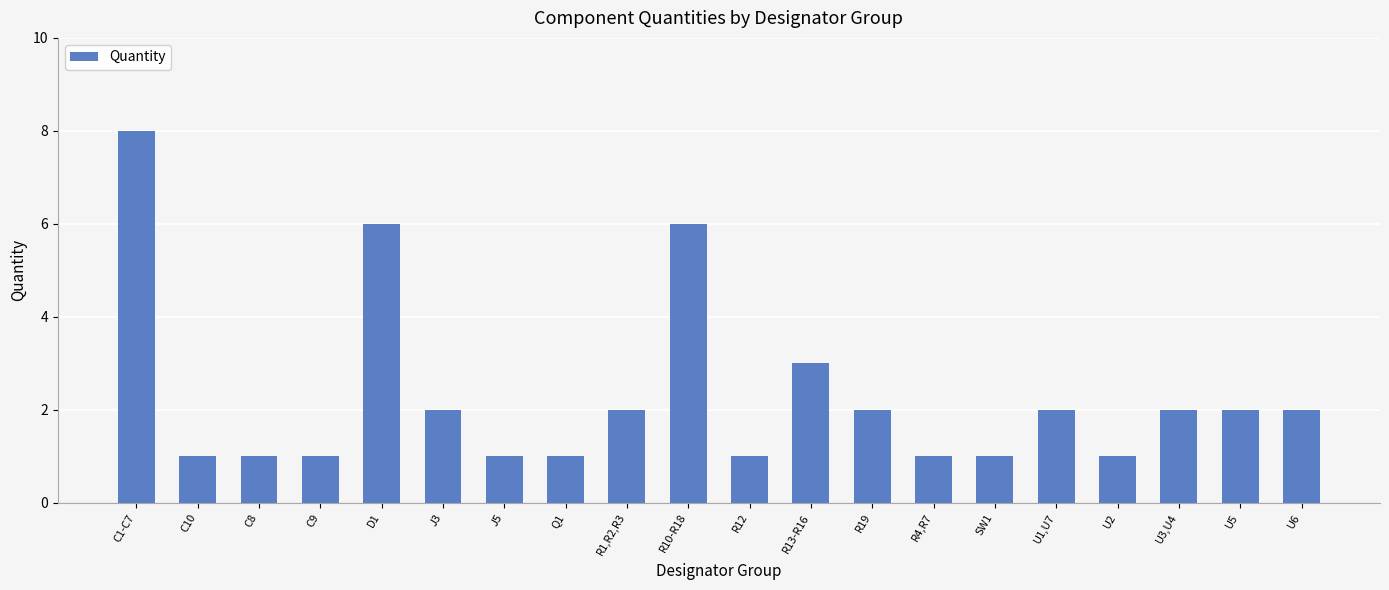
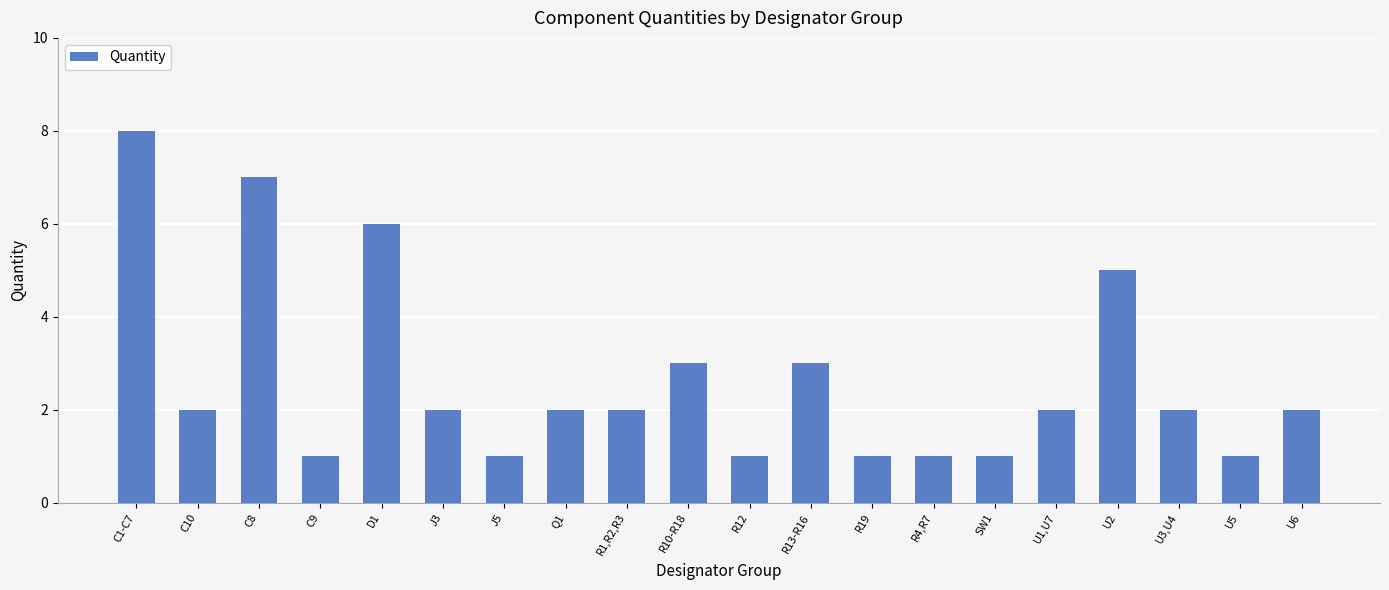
  {
    "C1-C7": 8,
-   "C10": 1,
-   "C8": 1,
+   "C10": 2,
+   "C8": 7,
    "C9": 1,
    "D1": 6,
    "J3": 2,
    "J5": 1,
-   "Q1": 1,
+   "Q1": 2,
    "R1,R2,R3": 2,
-   "R10-R18": 6,
+   "R10-R18": 3,
    "R12": 1,
    "R13-R16": 3,
-   "R19": 2,
+   "R19": 1,
    "R4,R7": 1,
    "SW1": 1,
    "U1,U7": 2,
-   "U2": 1,
+   "U2": 5,
    "U3,U4": 2,
-   "U5": 2,
+   "U5": 1,
    "U6": 2
  }
